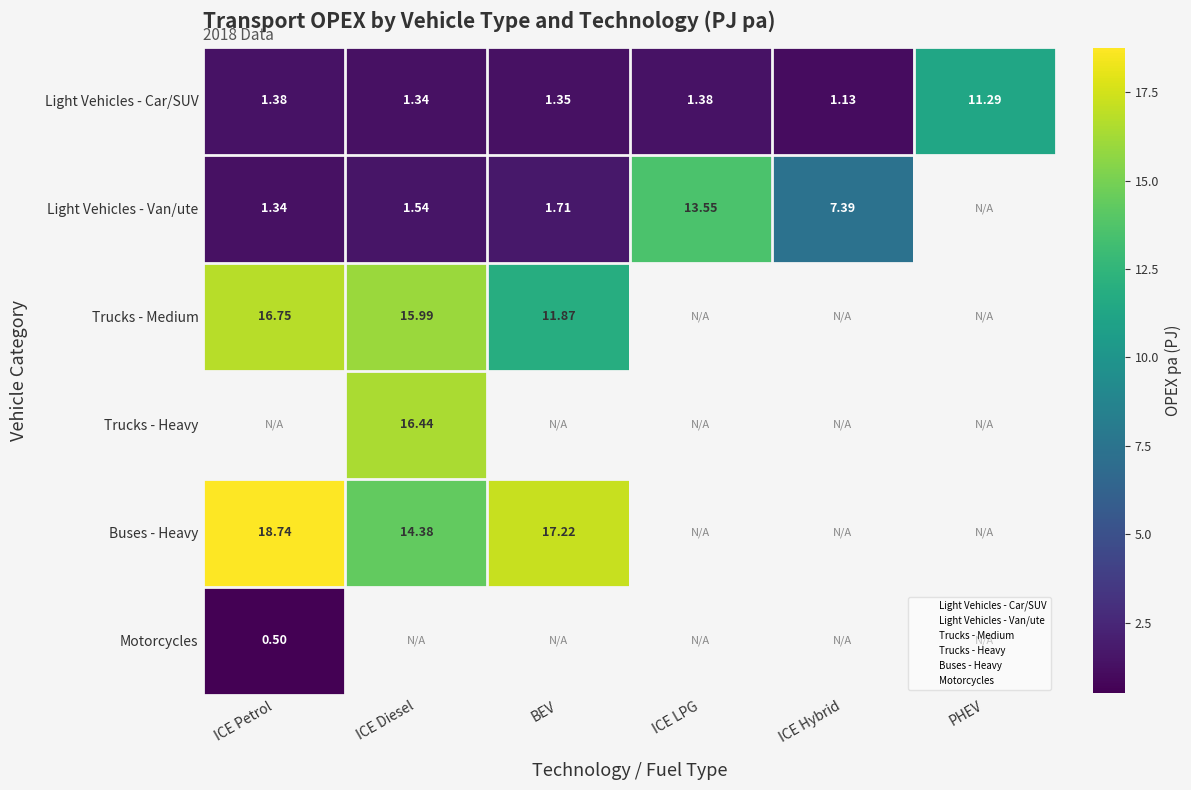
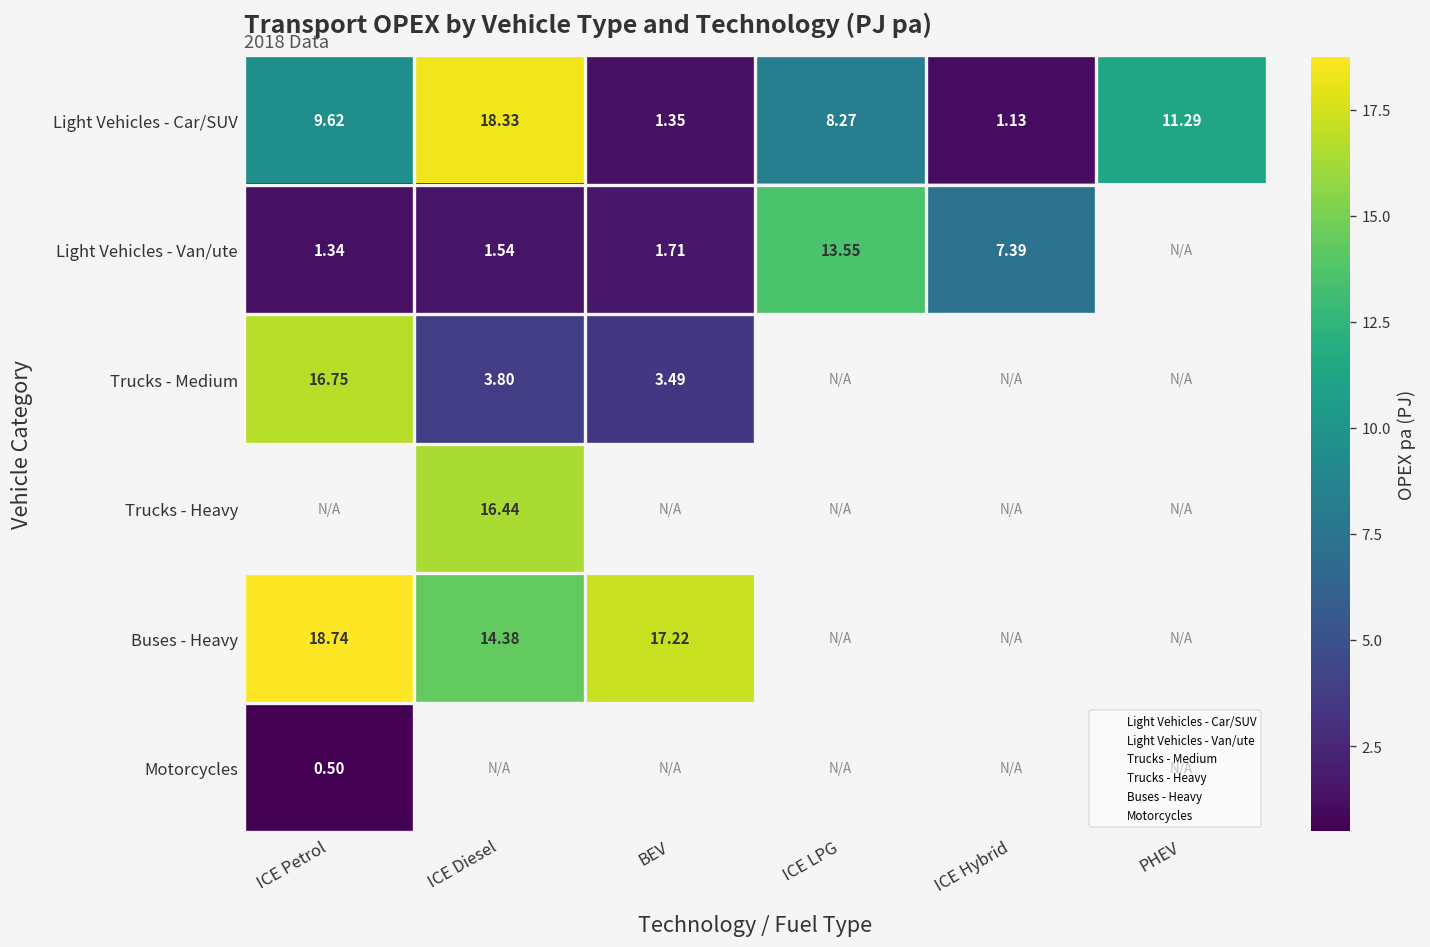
  {
    "Light Vehicles - Car/SUV": {
-     "ICE Petrol": 1.38,
-     "ICE Diesel": 1.34,
-     "ICE LPG": 1.38
+     "ICE Petrol": 9.62,
+     "ICE Diesel": 18.33,
+     "ICE LPG": 8.27
    },
    "Trucks - Medium": {
-     "ICE Diesel": 15.99,
-     "BEV": 11.87
+     "ICE Diesel": 3.80,
+     "BEV": 3.49
    }
  }
